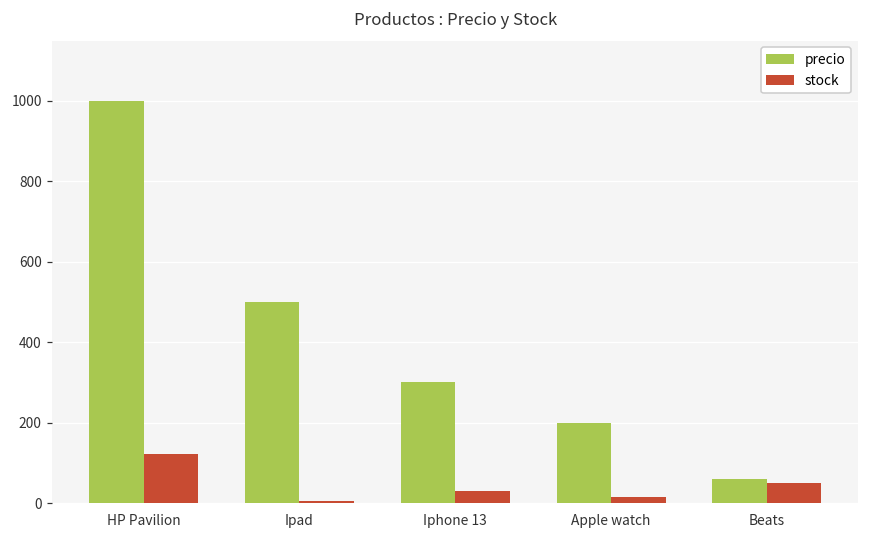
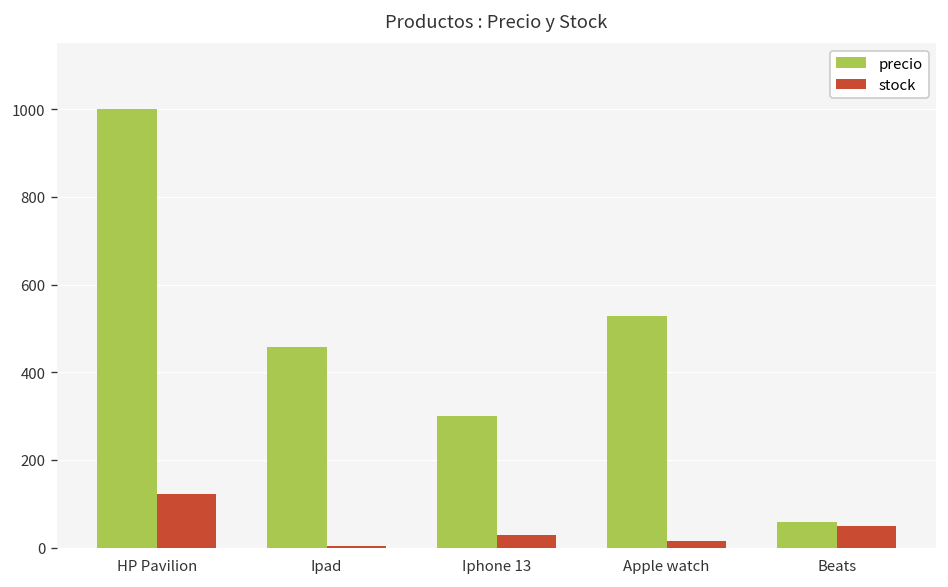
  {
    "precio": {
      "HP Pavilion": 1000,
-     "Ipad": 500,
+     "Ipad": 460,
      "Iphone 13": 300,
-     "Apple watch": 200,
+     "Apple watch": 530,
      "Beats": 60
    },
    "stock": {
      "HP Pavilion": 120,
      "Iphone 13": 30,
      "Apple watch": 20,
      "Beats": 50
    }
  }
